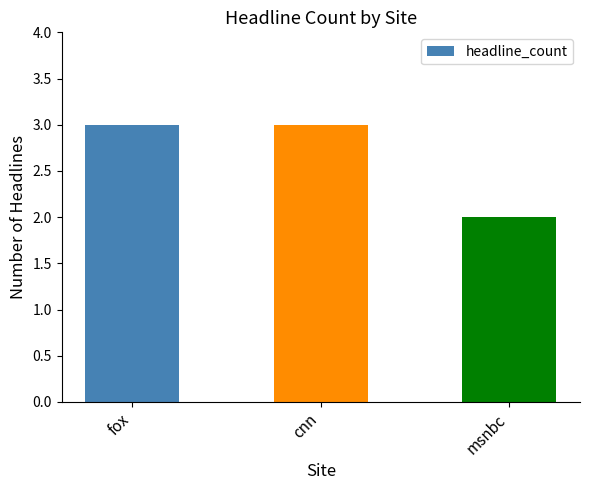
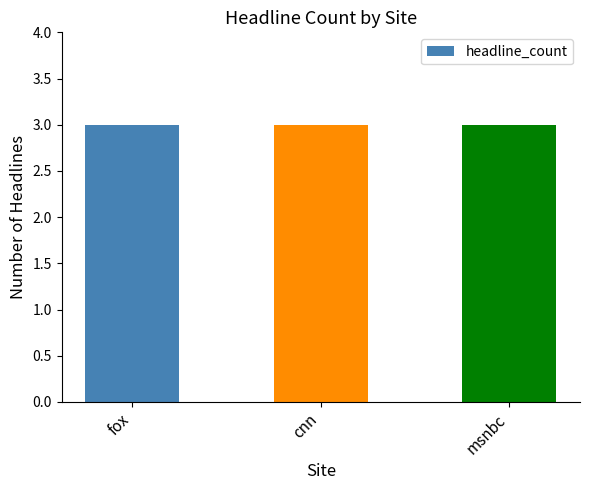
  {
    "fox": 3,
    "cnn": 3,
-   "msnbc": 2
+   "msnbc": 3
  }
